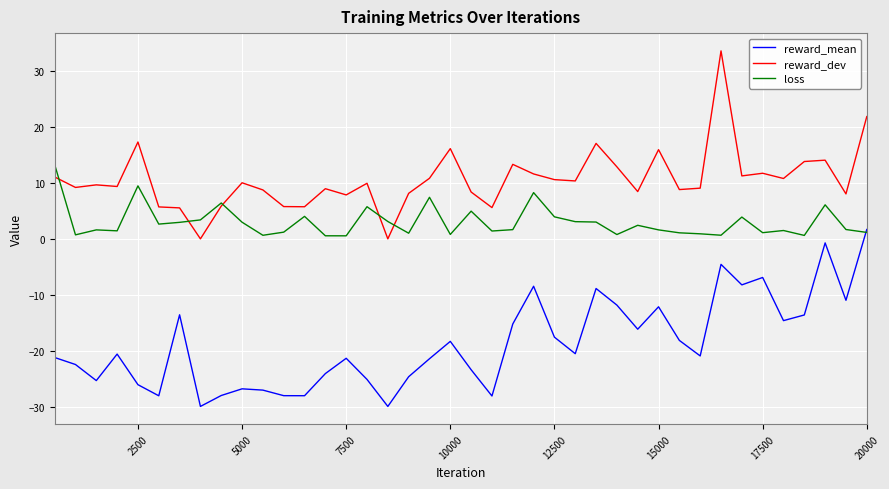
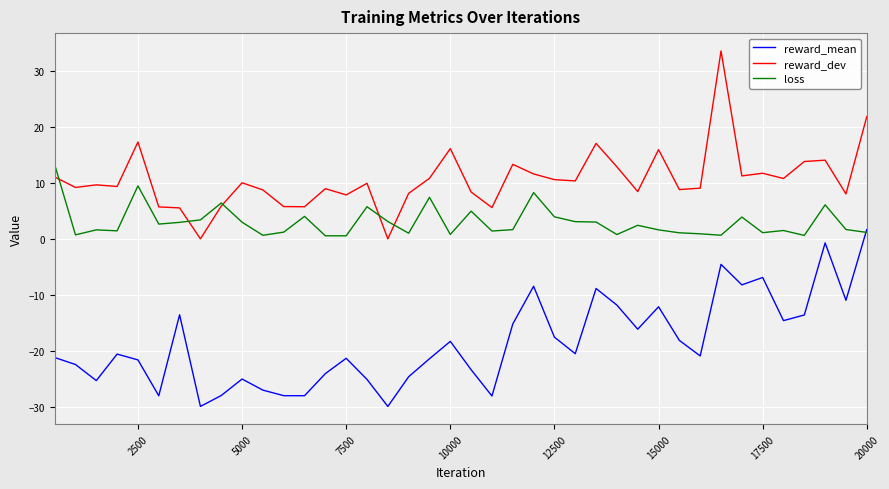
  {
    "reward_mean": {
-     "2500": -26,
-     "5000": -27,
+     "2500": -22,
+     "5000": -25,
      "7500": -21,
      "10000": -18,
      "12500": -18,
      "15000": -12,
      "17500": -7,
      "20000": 2
    },
    "reward_dev": {
      "2500": 17,
      "5000": 10,
      "7500": 8,
      "10000": 16,
      "12500": 11,
      "15000": 16,
      "17500": 12,
      "20000": 22
    },
    "loss": {
      "2500": 9,
      "5000": 3,
      "7500": 1,
      "10000": 1,
      "12500": 4,
      "15000": 2,
      "17500": 1,
      "20000": 1
    }
  }
